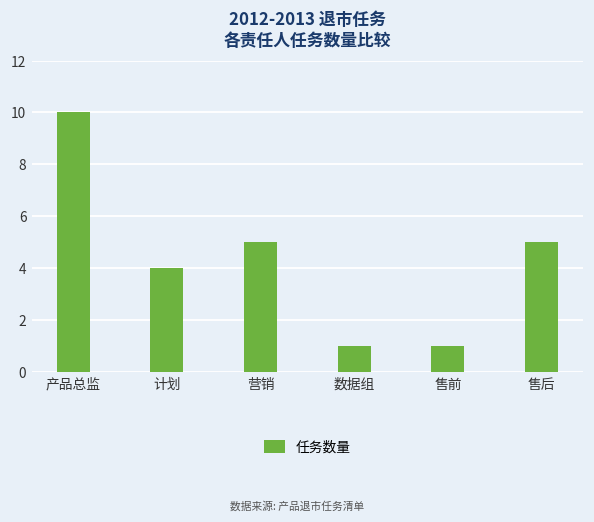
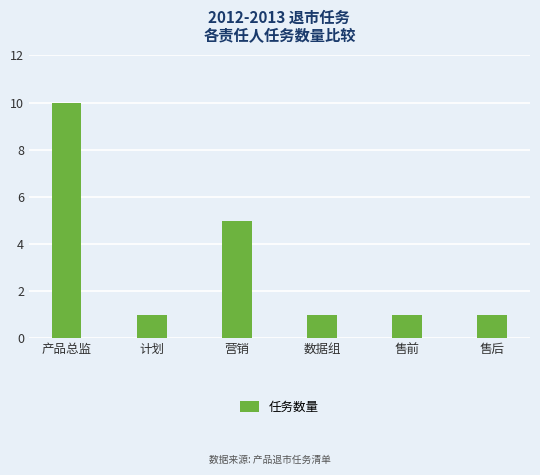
  {
    "产品总监": 10,
-   "计划": 4,
+   "计划": 1,
    "营销": 5,
    "数据组": 1,
    "售前": 1,
-   "售后": 5
+   "售后": 1
  }
